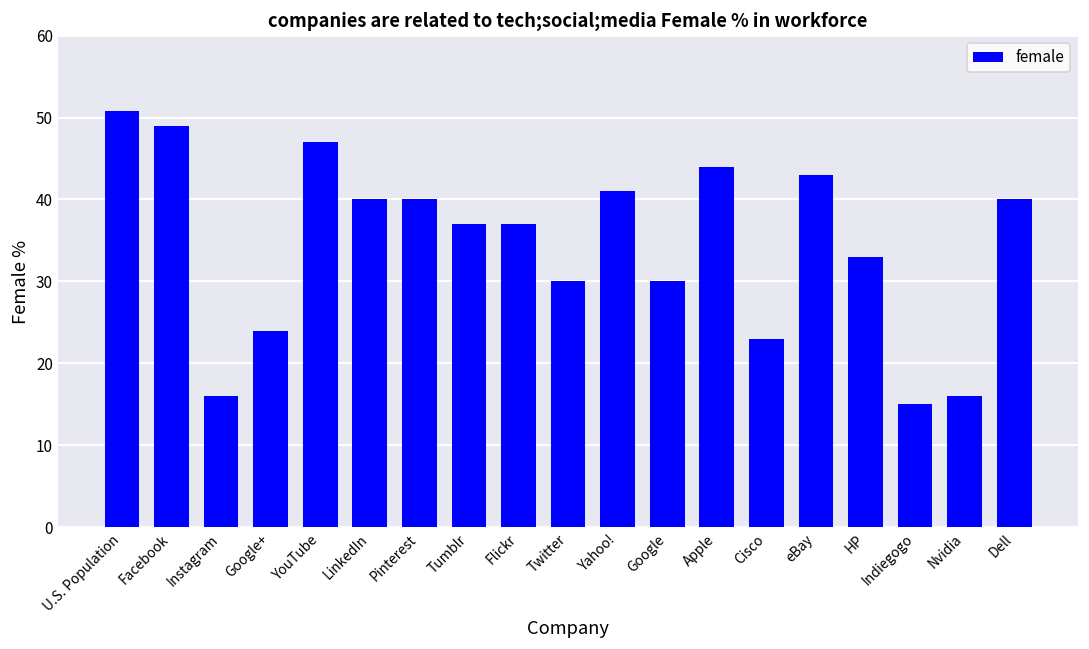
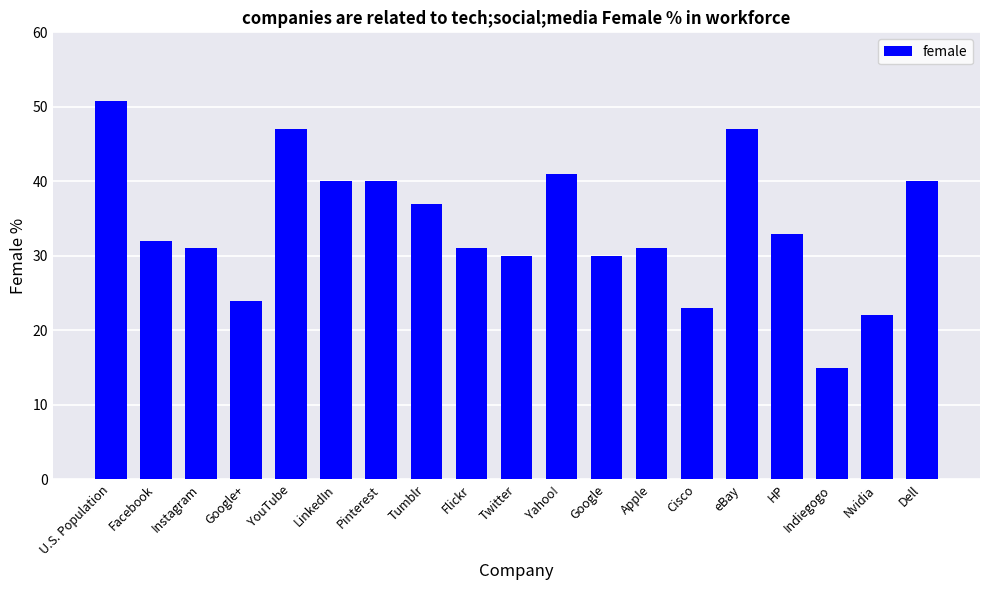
  {
    "U.S. Population": 51,
-   "Facebook": 49,
-   "Instagram": 16,
+   "Facebook": 32,
+   "Instagram": 31,
    "Google+": 24,
    "YouTube": 47,
    "LinkedIn": 40,
    "Pinterest": 40,
    "Tumblr": 37,
-   "Flickr": 37,
+   "Flickr": 31,
    "Twitter": 30,
    "Yahoo!": 41,
    "Google": 30,
-   "Apple": 44,
+   "Apple": 31,
    "Cisco": 23,
-   "eBay": 43,
+   "eBay": 47,
    "HP": 33,
    "Indiegogo": 15,
-   "Nvidia": 16,
+   "Nvidia": 22,
    "Dell": 40
  }
